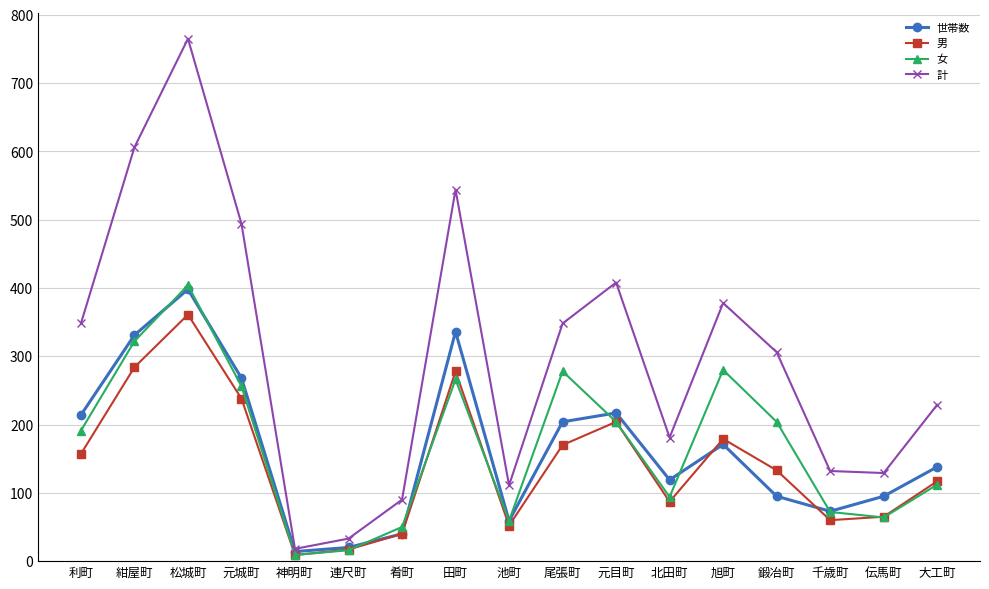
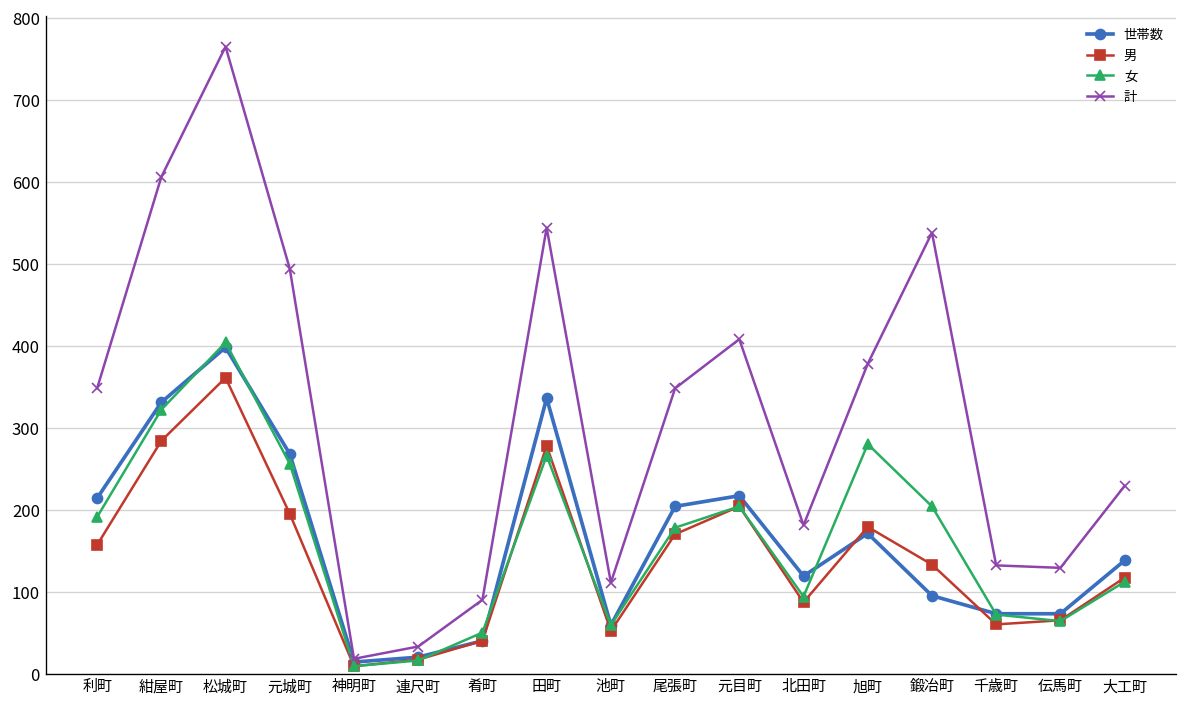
  {
    "世帯数": {
      "利町": 210,
      "紺屋町": 330,
      "松城町": 400,
      "元城町": 270,
      "神明町": 10,
      "田町": 340,
      "尾張町": 200,
      "元目町": 220,
      "北田町": 120,
      "旭町": 170,
      "鍛冶町": 100,
-     "伝馬町": 100,
+     "伝馬町": 70,
      "大工町": 140
    },
    "男": {
      "利町": 160,
      "紺屋町": 280,
      "松城町": 360,
-     "元城町": 240,
+     "元城町": 200,
      "田町": 280,
      "池町": 50,
      "尾張町": 170,
      "北田町": 90,
      "旭町": 180,
      "鍛冶町": 130,
      "千歳町": 60,
      "大工町": 120
    },
    "女": {
      "利町": 190,
      "紺屋町": 320,
      "松城町": 400,
      "元城町": 260,
      "肴町": 50,
      "田町": 270,
-     "尾張町": 280,
+     "尾張町": 180,
      "北田町": 90,
      "旭町": 280,
      "鍛冶町": 200,
      "大工町": 110
    },
    "計": {
      "利町": 350,
      "紺屋町": 610,
      "松城町": 770,
      "元城町": 490,
      "神明町": 20,
      "連尺町": 30,
      "肴町": 90,
      "田町": 540,
      "池町": 110,
      "尾張町": 350,
      "元目町": 410,
      "北田町": 180,
      "旭町": 380,
-     "鍛冶町": 310,
+     "鍛冶町": 540,
      "千歳町": 130,
      "伝馬町": 130,
      "大工町": 230
    }
  }
